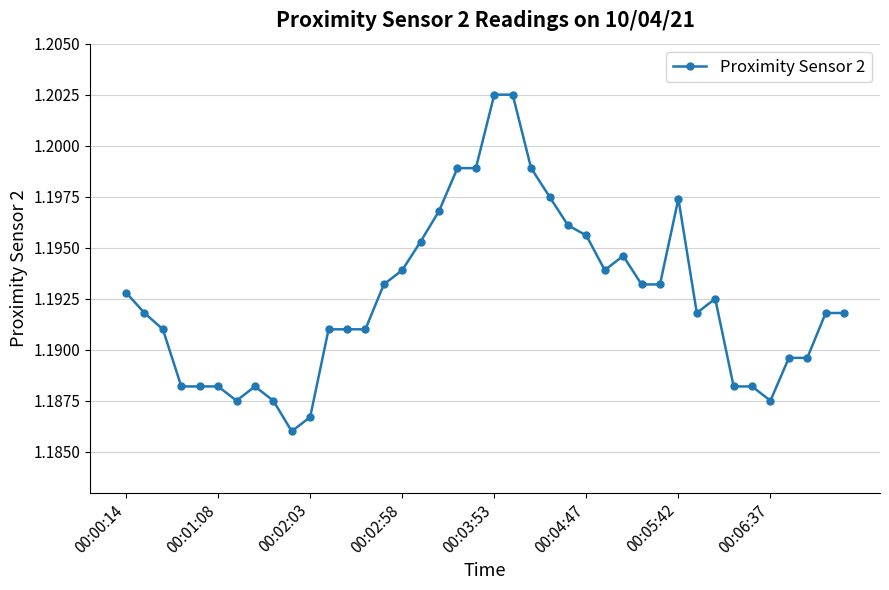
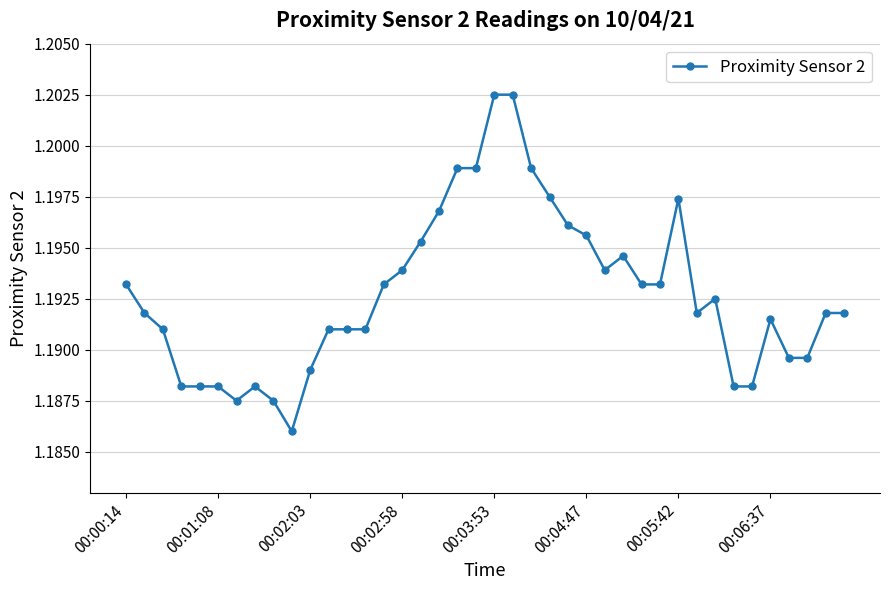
  {
-   "00:00:14": 1.1928,
+   "00:00:14": 1.1932,
    "00:01:08": 1.1882,
-   "00:02:03": 1.1867,
+   "00:02:03": 1.1890,
    "00:02:58": 1.1939,
    "00:03:53": 1.2025,
    "00:04:47": 1.1956,
    "00:05:42": 1.1974,
-   "00:06:37": 1.1875
+   "00:06:37": 1.1915
  }
